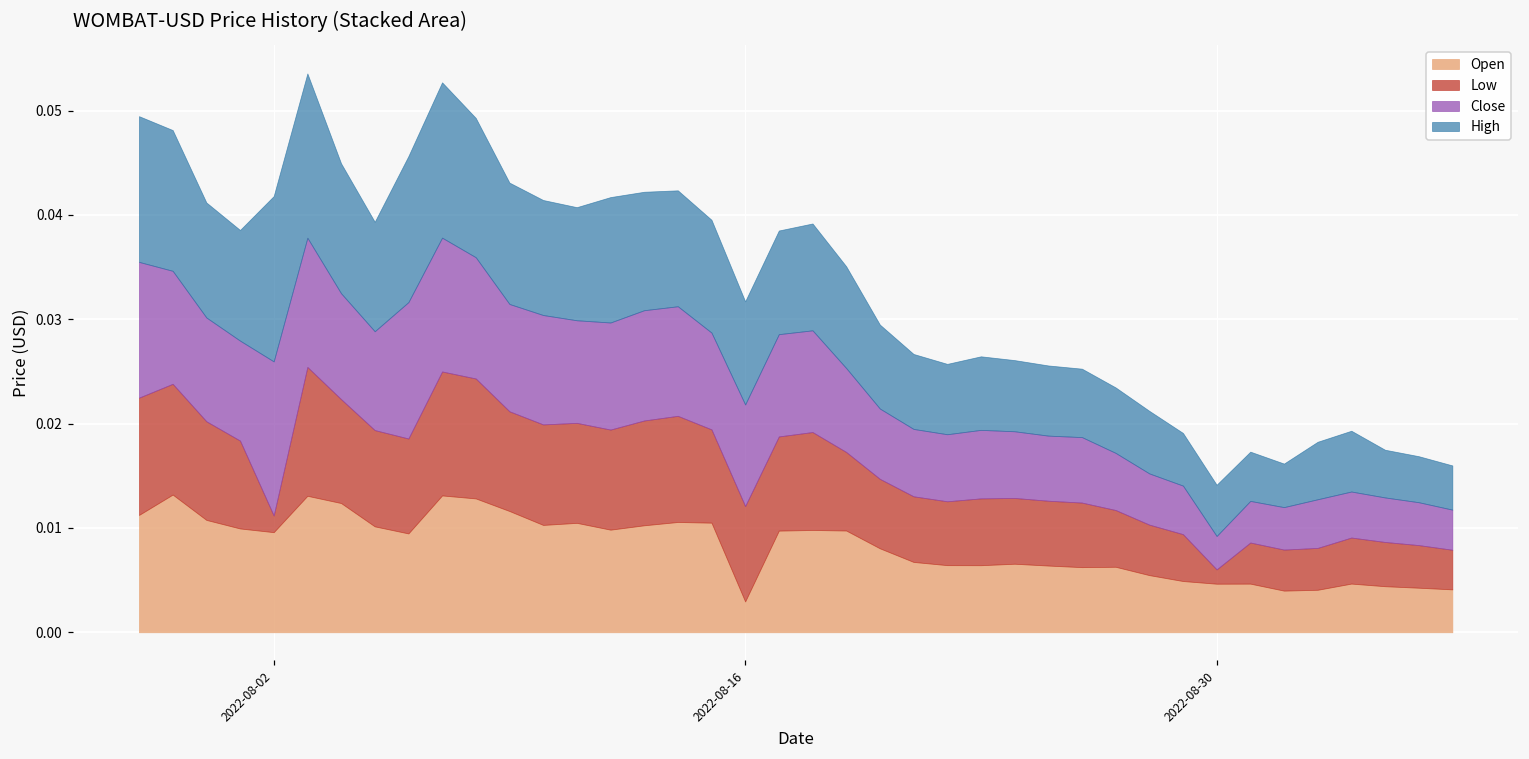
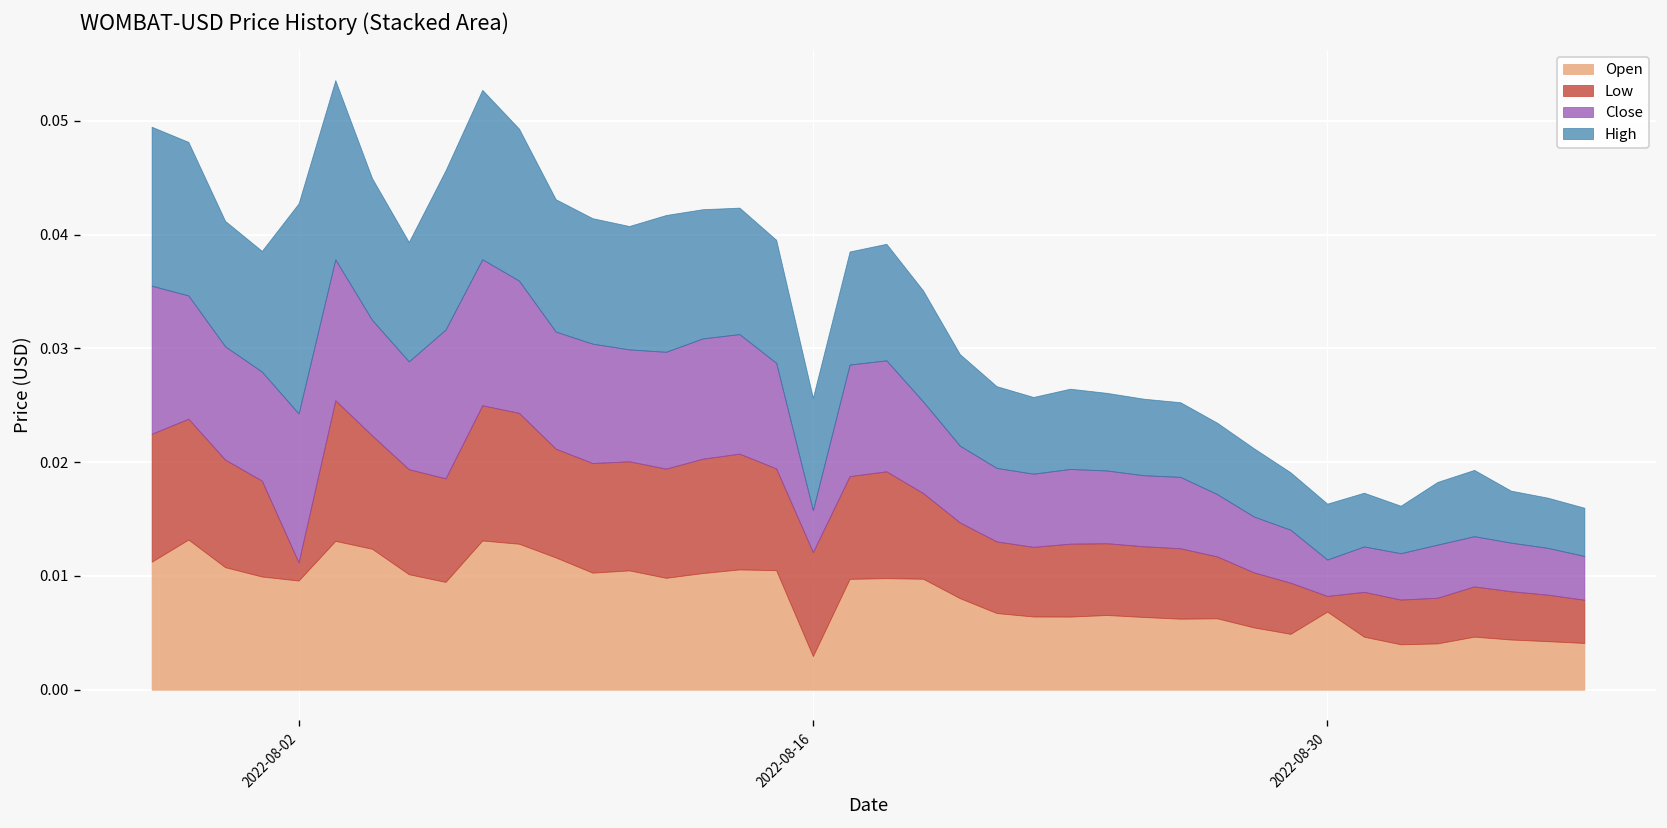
  {
    "Open": {
      "2022-08-02": 0.010,
      "2022-08-16": 0.003,
-     "2022-08-30": 0.005
+     "2022-08-30": 0.007
    },
    "Low": {
      "2022-08-02": 0.002,
      "2022-08-16": 0.009,
      "2022-08-30": 0.001
    },
    "Close": {
-     "2022-08-02": 0.015,
-     "2022-08-16": 0.010,
+     "2022-08-02": 0.013,
+     "2022-08-16": 0.004,
      "2022-08-30": 0.003
    },
    "High": {
-     "2022-08-02": 0.016,
+     "2022-08-02": 0.018,
      "2022-08-16": 0.010,
      "2022-08-30": 0.005
    }
  }
